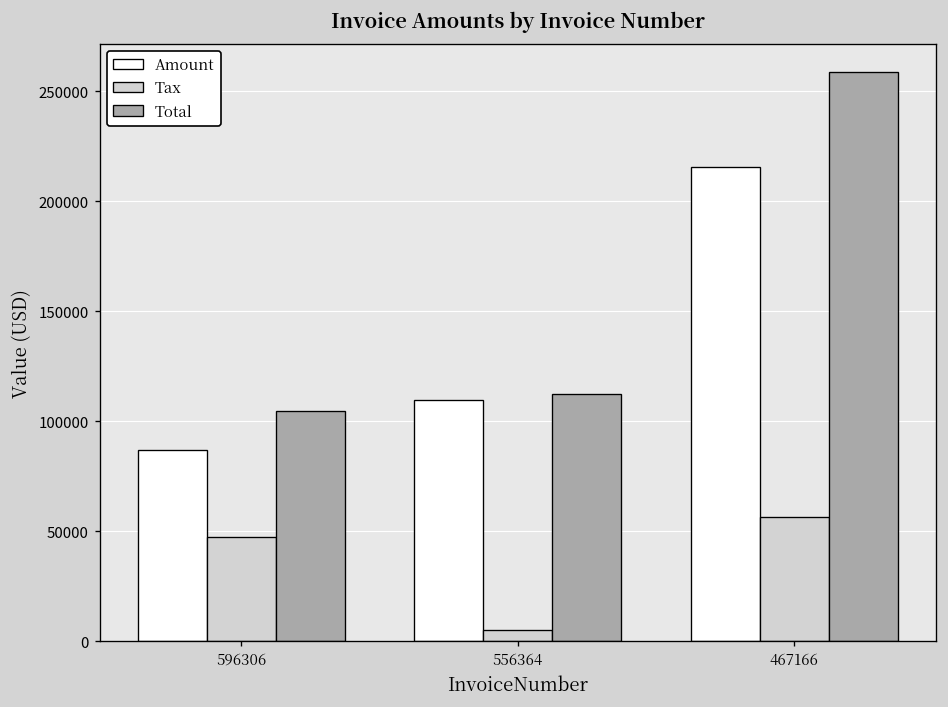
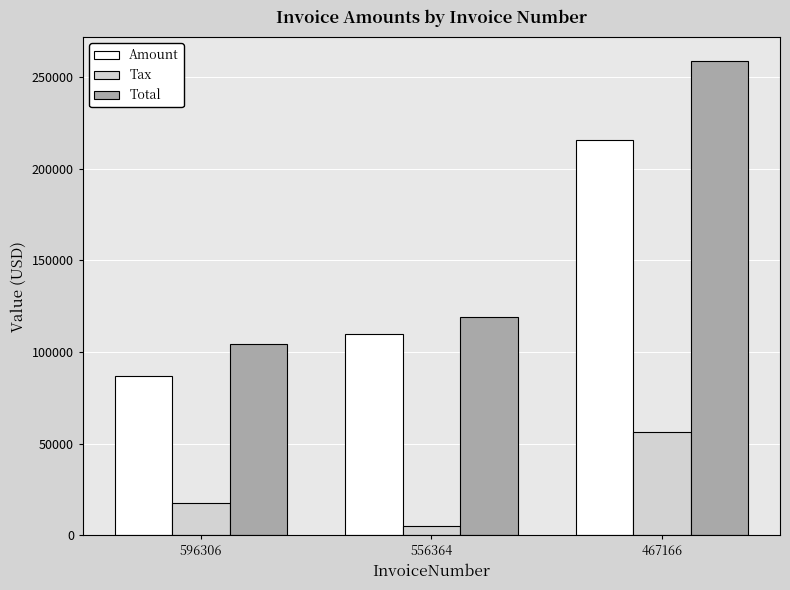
  {
    "Amount": {
      "596306": 87000,
      "556364": 110000,
      "467166": 216000
    },
    "Tax": {
-     "596306": 48000,
+     "596306": 17000,
      "556364": 5000,
      "467166": 57000
    },
    "Total": {
      "596306": 105000,
-     "556364": 113000,
+     "556364": 119000,
      "467166": 259000
    }
  }
